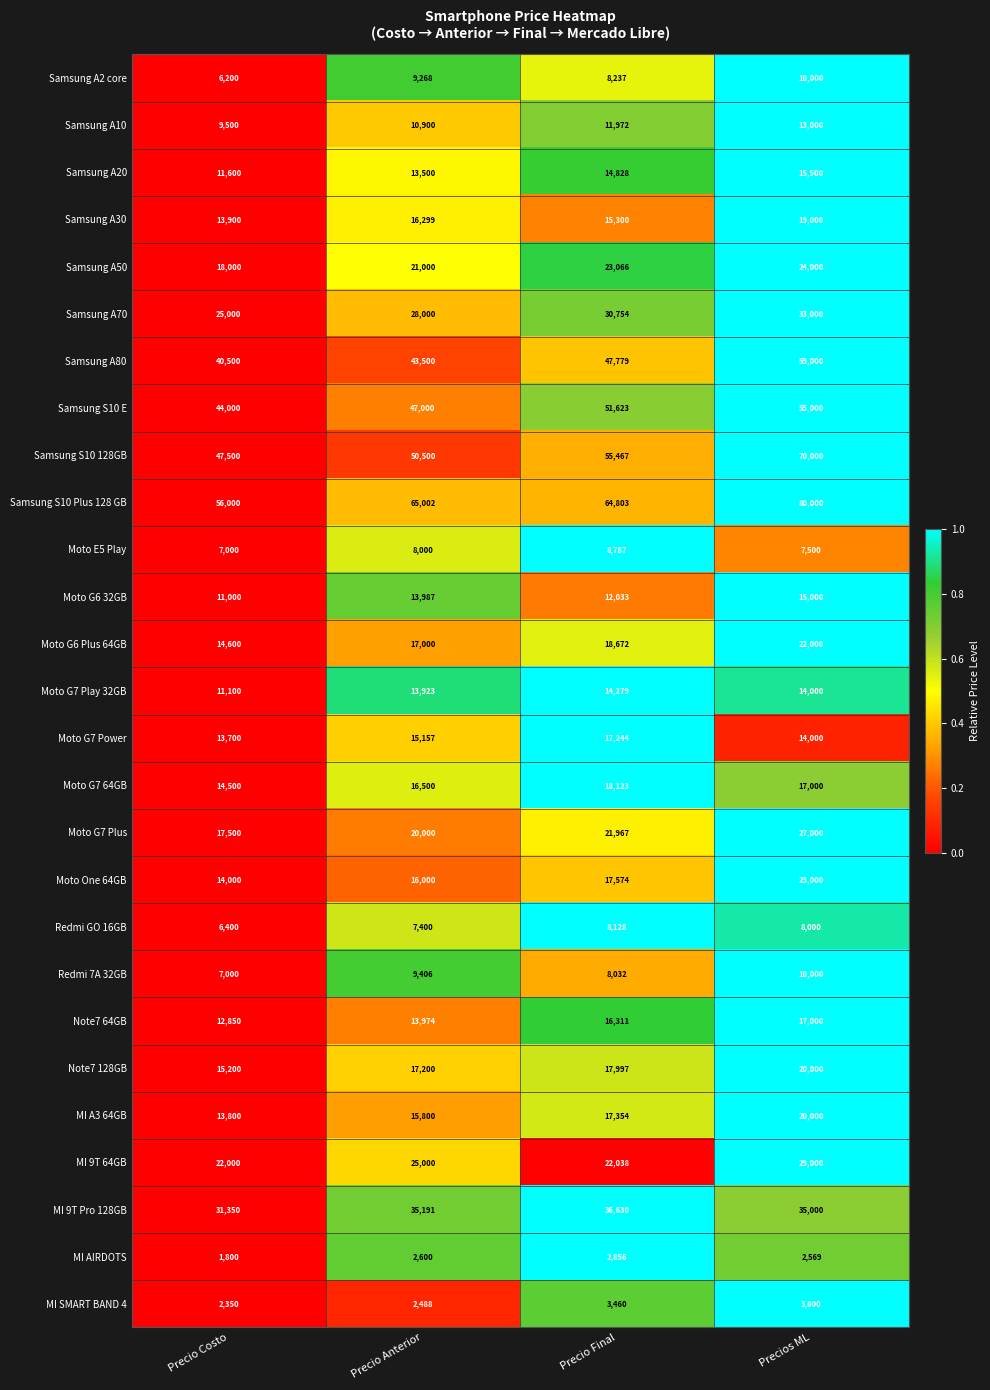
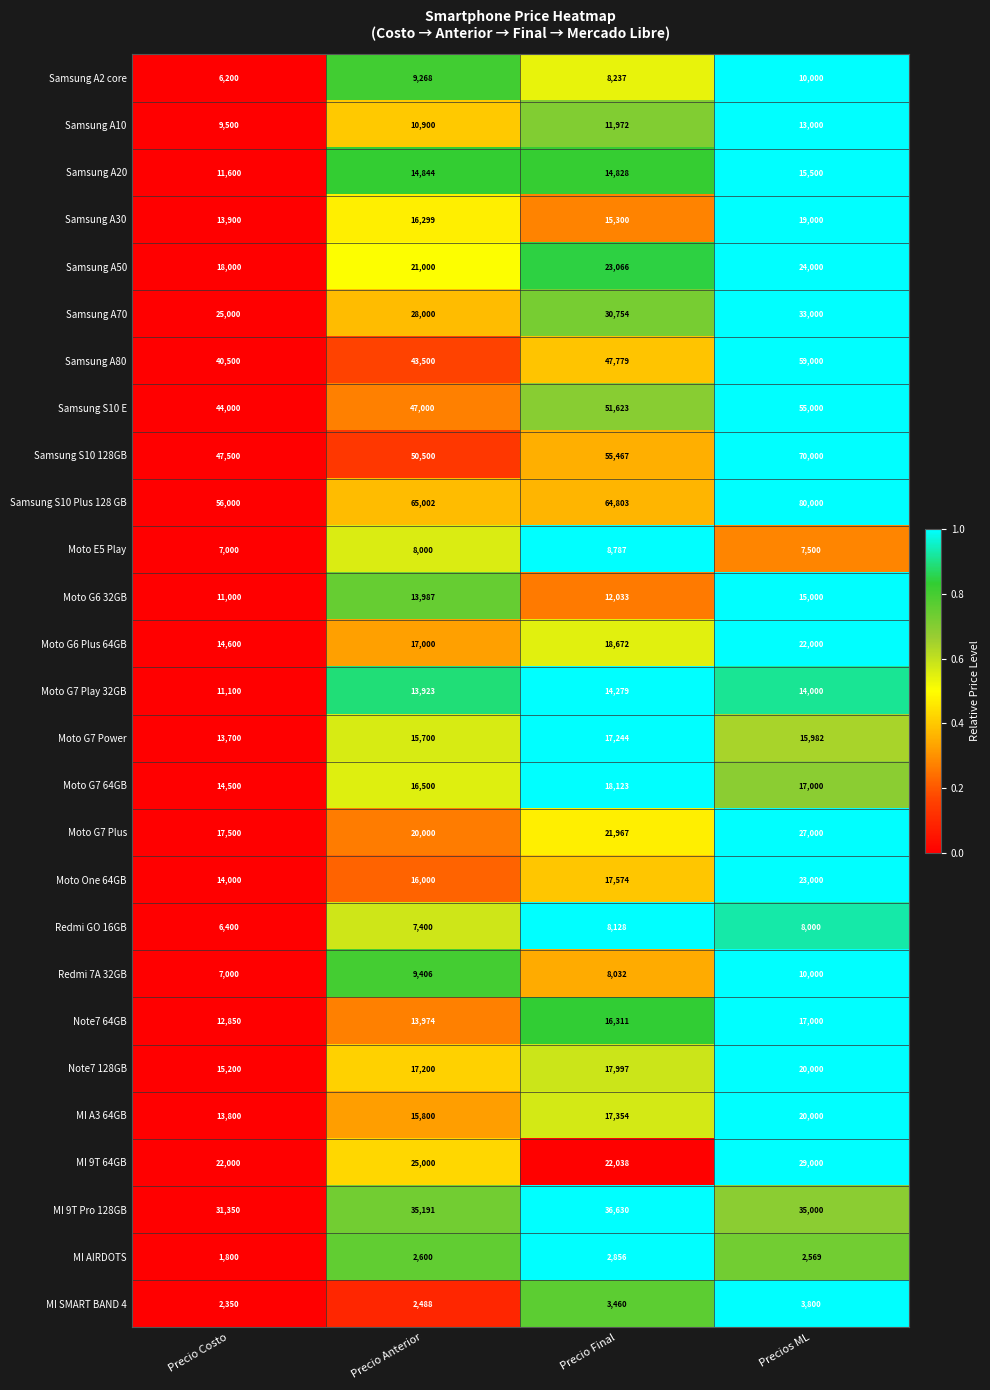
  {
    "Samsung A2 core": {
      "Precio Costo": "6,200",
      "Precio Anterior": "9,268",
      "Precio Final": "8,237",
      "Precios ML": "10,000"
    },
    "Samsung A10": {
      "Precio Costo": "9,500",
      "Precio Anterior": "10,900",
      "Precio Final": "11,972",
      "Precios ML": "13,000"
    },
    "Samsung A20": {
      "Precio Costo": "11,600",
-     "Precio Anterior": "13,500",
+     "Precio Anterior": "14,844",
      "Precio Final": "14,828",
      "Precios ML": "15,500"
    },
    "Samsung A30": {
      "Precio Costo": "13,900",
      "Precio Anterior": "16,299",
      "Precio Final": "15,300",
      "Precios ML": "19,000"
    },
    "Samsung A50": {
      "Precio Costo": "18,000",
      "Precio Anterior": "21,000",
      "Precio Final": "23,066",
      "Precios ML": "24,000"
    },
    "Samsung A70": {
      "Precio Costo": "25,000",
      "Precio Anterior": "28,000",
      "Precio Final": "30,754",
      "Precios ML": "33,000"
    },
    "Samsung A80": {
      "Precio Costo": "40,500",
      "Precio Anterior": "43,500",
      "Precio Final": "47,779",
      "Precios ML": "59,000"
    },
    "Samsung S10 E": {
      "Precio Costo": "44,000",
      "Precio Anterior": "47,000",
      "Precio Final": "51,623",
      "Precios ML": "55,000"
    },
    "Samsung S10 128GB": {
      "Precio Costo": "47,500",
      "Precio Anterior": "50,500",
      "Precio Final": "55,467",
      "Precios ML": "70,000"
    },
    "Samsung S10 Plus 128 GB": {
      "Precio Costo": "56,000",
      "Precio Anterior": "65,002",
      "Precio Final": "64,803",
      "Precios ML": "80,000"
    },
    "Moto E5 Play": {
      "Precio Costo": "7,000",
      "Precio Anterior": "8,000",
      "Precio Final": "8,787",
      "Precios ML": "7,500"
    },
    "Moto G6 32GB": {
      "Precio Costo": "11,000",
      "Precio Anterior": "13,987",
      "Precio Final": "12,033",
      "Precios ML": "15,000"
    },
    "Moto G6 Plus 64GB": {
      "Precio Costo": "14,600",
      "Precio Anterior": "17,000",
      "Precio Final": "18,672",
      "Precios ML": "22,000"
    },
    "Moto G7 Play 32GB": {
      "Precio Costo": "11,100",
      "Precio Anterior": "13,923",
      "Precio Final": "14,279",
      "Precios ML": "14,000"
    },
    "Moto G7 Power": {
      "Precio Costo": "13,700",
-     "Precio Anterior": "15,157",
+     "Precio Anterior": "15,700",
      "Precio Final": "17,244",
-     "Precios ML": "14,000"
+     "Precios ML": "15,982"
    },
    "Moto G7 64GB": {
      "Precio Costo": "14,500",
      "Precio Anterior": "16,500",
      "Precio Final": "18,123",
      "Precios ML": "17,000"
    },
    "Moto G7 Plus": {
      "Precio Costo": "17,500",
      "Precio Anterior": "20,000",
      "Precio Final": "21,967",
      "Precios ML": "27,000"
    },
    "Moto One 64GB": {
      "Precio Costo": "14,000",
      "Precio Anterior": "16,000",
      "Precio Final": "17,574",
      "Precios ML": "23,000"
    },
    "Redmi GO 16GB": {
      "Precio Costo": "6,400",
      "Precio Anterior": "7,400",
      "Precio Final": "8,128",
      "Precios ML": "8,000"
    },
    "Redmi 7A 32GB": {
      "Precio Costo": "7,000",
      "Precio Anterior": "9,406",
      "Precio Final": "8,032",
      "Precios ML": "10,000"
    },
    "Note7 64GB": {
      "Precio Costo": "12,850",
      "Precio Anterior": "13,974",
      "Precio Final": "16,311",
      "Precios ML": "17,000"
    },
    "Note7 128GB": {
      "Precio Costo": "15,200",
      "Precio Anterior": "17,200",
      "Precio Final": "17,997",
      "Precios ML": "20,000"
    },
    "MI A3 64GB": {
      "Precio Costo": "13,800",
      "Precio Anterior": "15,800",
      "Precio Final": "17,354",
      "Precios ML": "20,000"
    },
    "MI 9T 64GB": {
      "Precio Costo": "22,000",
      "Precio Anterior": "25,000",
      "Precio Final": "22,038",
      "Precios ML": "29,000"
    },
    "MI 9T Pro 128GB": {
      "Precio Costo": "31,350",
      "Precio Anterior": "35,191",
      "Precio Final": "36,630",
      "Precios ML": "35,000"
    },
    "MI AIRDOTS": {
      "Precio Costo": "1,800",
      "Precio Anterior": "2,600",
      "Precio Final": "2,856",
      "Precios ML": "2,569"
    },
    "MI SMART BAND 4": {
      "Precio Costo": "2,350",
      "Precio Anterior": "2,488",
      "Precio Final": "3,460",
      "Precios ML": "3,800"
    }
  }
